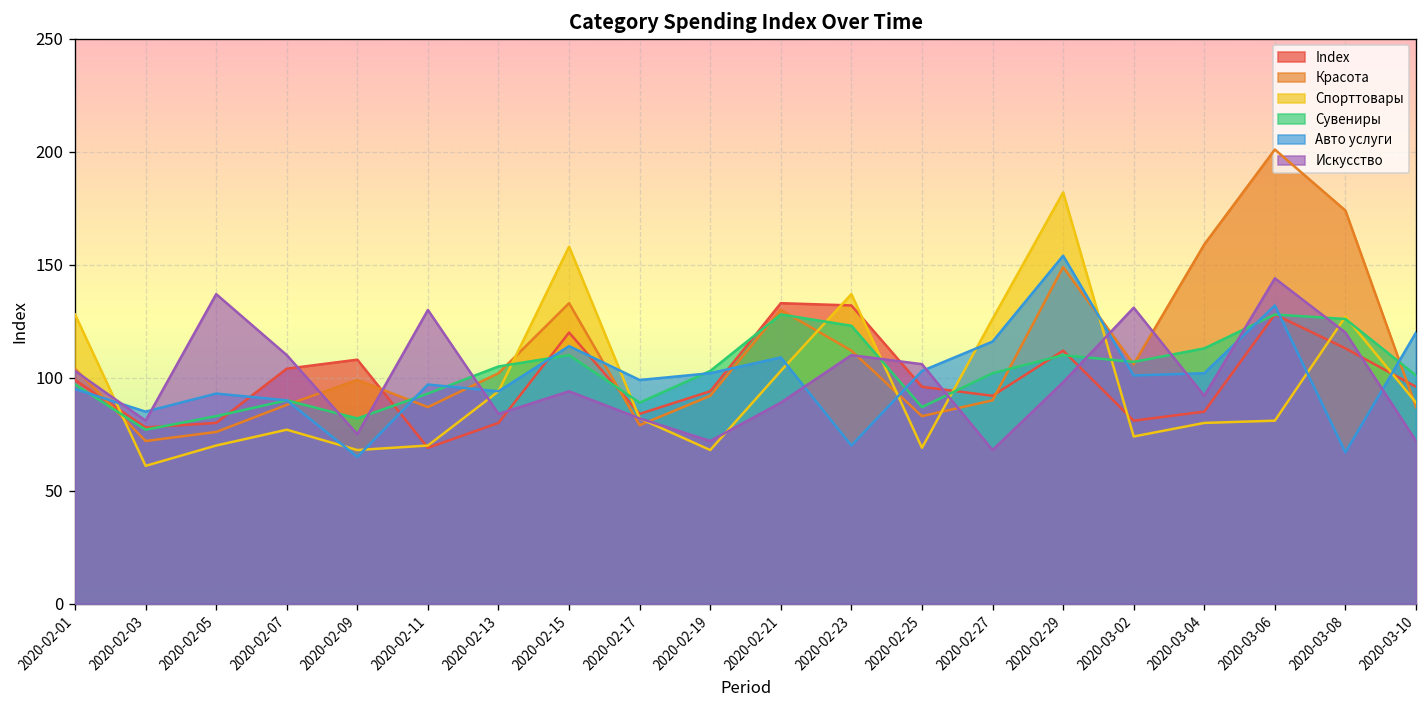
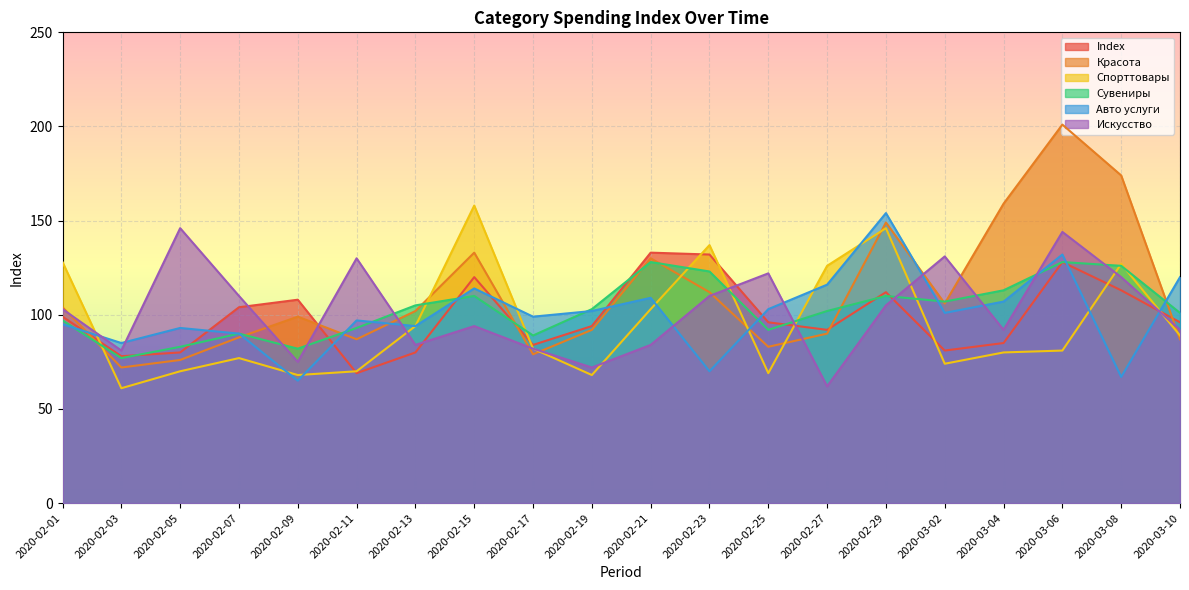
  {
    "Спорттовары": {
      "2020-02-01": 128,
      "2020-02-03": 61,
      "2020-02-05": 70,
      "2020-02-07": 77,
      "2020-02-09": 68,
      "2020-02-15": 158,
      "2020-02-19": 68,
      "2020-02-21": 103,
      "2020-02-23": 137,
      "2020-02-25": 69,
      "2020-02-27": 126,
-     "2020-02-29": 182,
+     "2020-02-29": 146,
      "2020-03-02": 74,
      "2020-03-04": 80,
      "2020-03-06": 81,
      "2020-03-10": 89
    },
    "Сувениры": {
      "2020-02-01": 97,
      "2020-02-05": 83,
      "2020-02-09": 82,
      "2020-02-11": 93,
      "2020-02-13": 105,
      "2020-02-15": 110,
      "2020-02-17": 89,
      "2020-02-21": 128,
      "2020-02-23": 123,
-     "2020-02-25": 87,
+     "2020-02-25": 92,
      "2020-02-27": 102,
      "2020-02-29": 110,
      "2020-03-04": 113,
      "2020-03-10": 101
    },
    "Авто услуги": {
      "2020-02-01": 95,
      "2020-02-03": 85,
      "2020-02-05": 93,
      "2020-02-09": 65,
      "2020-02-11": 97,
      "2020-02-15": 114,
      "2020-02-17": 99,
      "2020-02-21": 109,
      "2020-02-23": 70,
      "2020-02-25": 103,
      "2020-02-27": 116,
      "2020-02-29": 154,
      "2020-03-02": 101,
-     "2020-03-04": 102,
+     "2020-03-04": 107,
      "2020-03-06": 132,
      "2020-03-08": 67,
      "2020-03-10": 120
    },
    "Искусство": {
      "2020-02-03": 81,
-     "2020-02-05": 137,
+     "2020-02-05": 146,
      "2020-02-07": 110,
      "2020-02-09": 75,
      "2020-02-11": 130,
      "2020-02-13": 84,
      "2020-02-15": 94,
      "2020-02-19": 72,
-     "2020-02-21": 89,
+     "2020-02-21": 84,
      "2020-02-23": 110,
-     "2020-02-25": 106,
-     "2020-02-27": 68,
-     "2020-02-29": 98,
+     "2020-02-25": 122,
+     "2020-02-27": 62,
+     "2020-02-29": 105,
      "2020-03-02": 131,
      "2020-03-04": 92,
      "2020-03-06": 144,
      "2020-03-08": 120,
-     "2020-03-10": 72
+     "2020-03-10": 92
    }
  }
